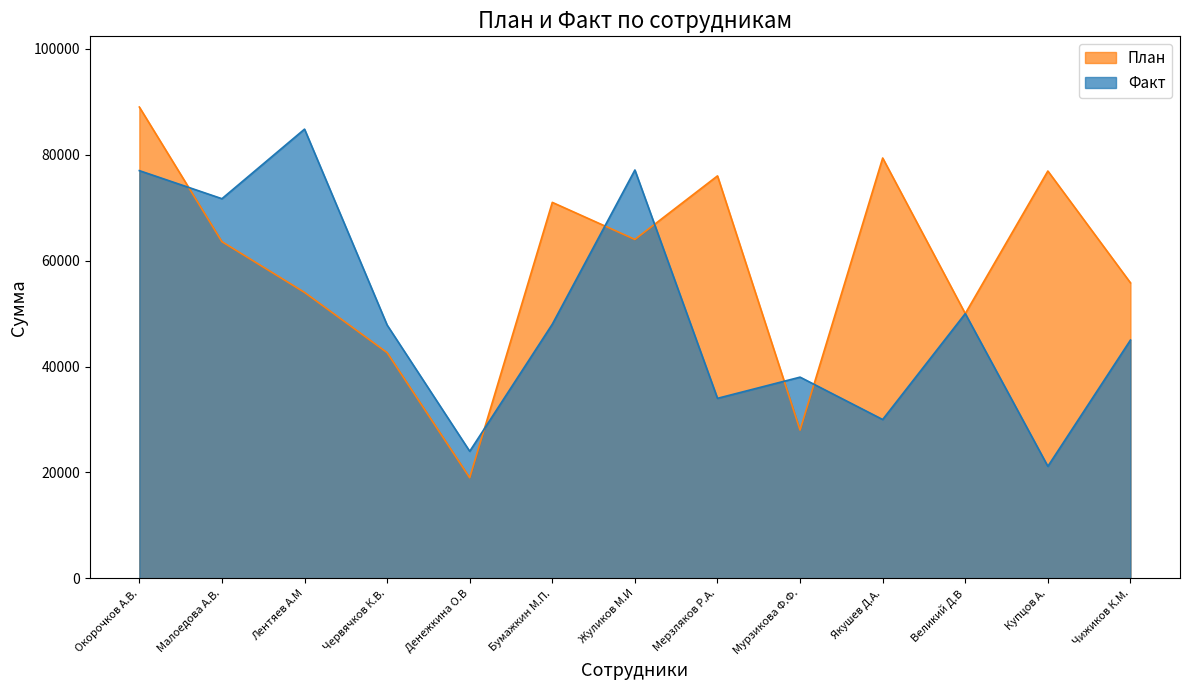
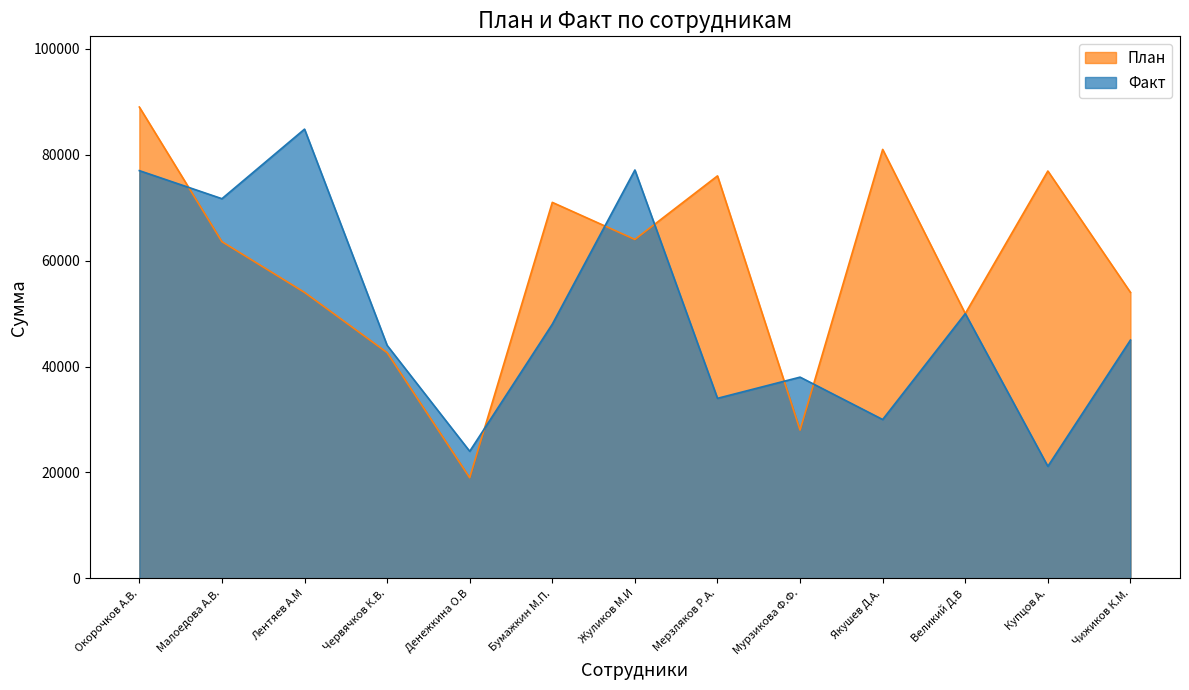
  {
    "План": {
      "Окорочков А.В.": 89000,
      "Малоедова А.В.": 64000,
      "Лентяев А.М": 54000,
      "Червячков К.В.": 43000,
      "Денежкина О.В": 19000,
      "Бумажкин М.П.": 71000,
      "Жуликов М.И": 64000,
      "Мерзляков Р.А.": 76000,
      "Мурзикова Ф.Ф.": 28000,
-     "Якушев Д.А.": 79000,
+     "Якушев Д.А.": 81000,
      "Купцов А.": 77000,
-     "Чижиков К.М.": 56000
+     "Чижиков К.М.": 54000
    },
    "Факт": {
      "Окорочков А.В.": 77000,
      "Малоедова А.В.": 72000,
      "Лентяев А.М": 85000,
-     "Червячков К.В.": 48000,
+     "Червячков К.В.": 44000,
      "Денежкина О.В": 24000,
      "Бумажкин М.П.": 48000,
      "Жуликов М.И": 77000,
      "Мерзляков Р.А.": 34000,
      "Мурзикова Ф.Ф.": 38000,
      "Якушев Д.А.": 30000,
      "Купцов А.": 21000,
      "Чижиков К.М.": 45000
    }
  }
